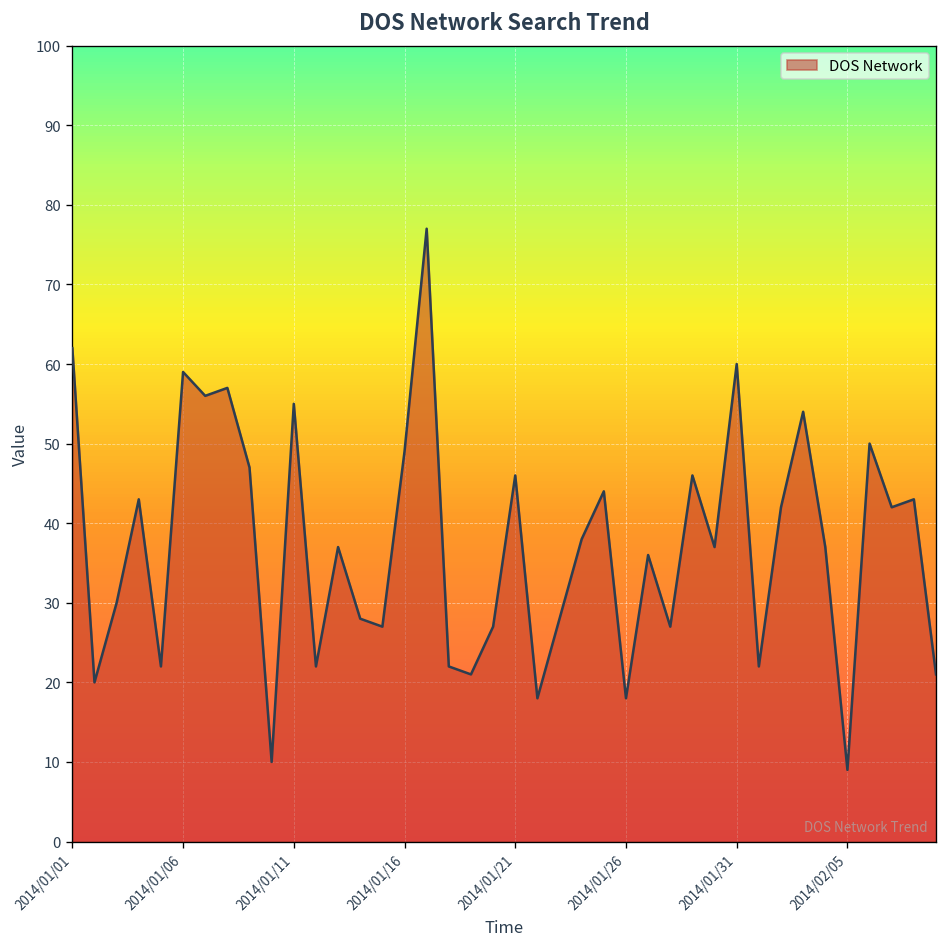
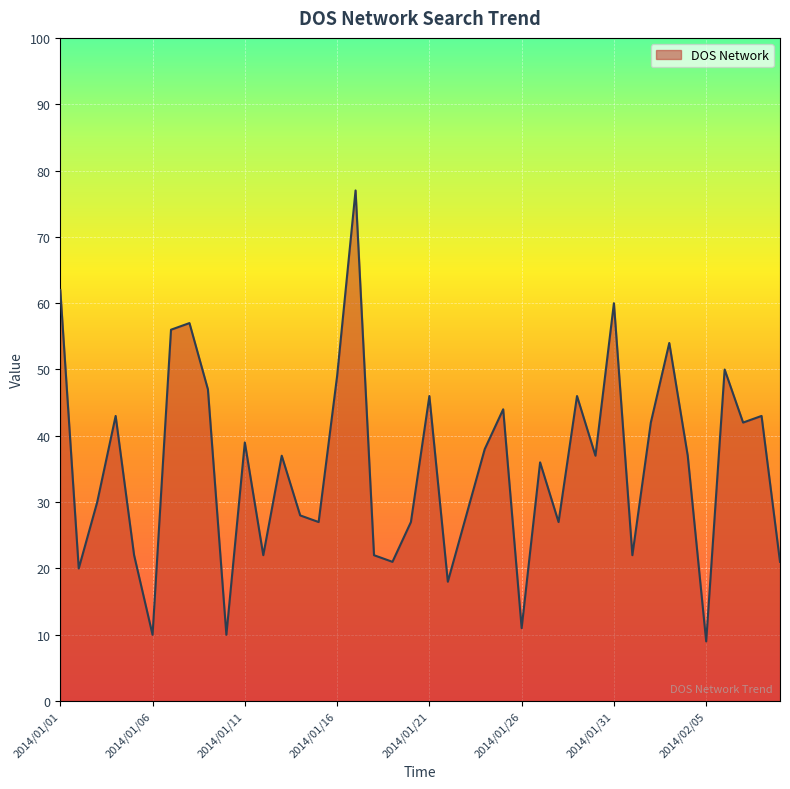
  {
    "2014/01/01": 62,
-   "2014/01/06": 59,
-   "2014/01/11": 55,
+   "2014/01/06": 10,
+   "2014/01/11": 39,
    "2014/01/16": 49,
    "2014/01/21": 46,
-   "2014/01/26": 18,
+   "2014/01/26": 11,
    "2014/01/31": 60,
    "2014/02/05": 9
  }
